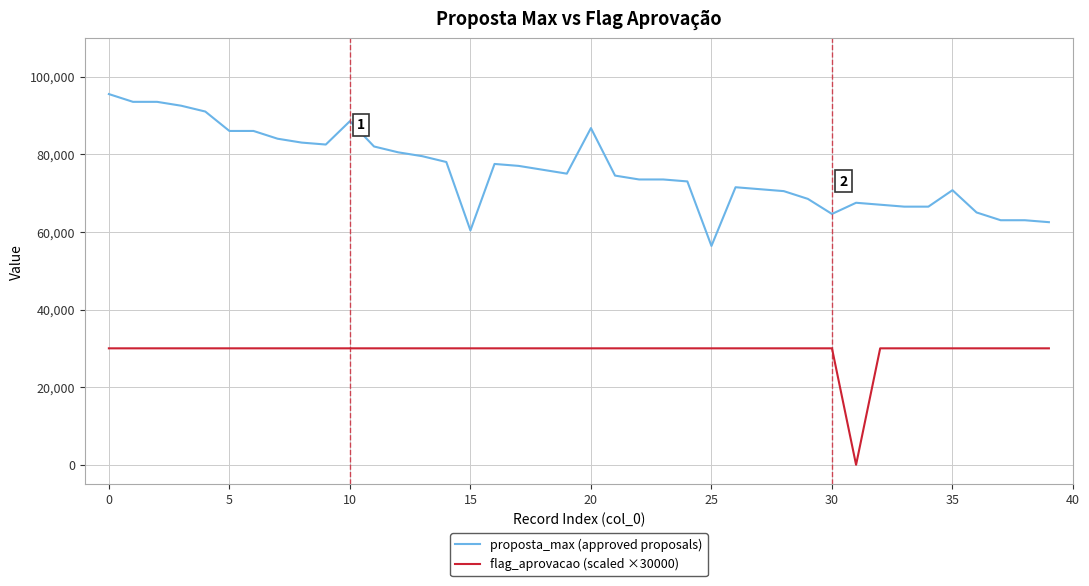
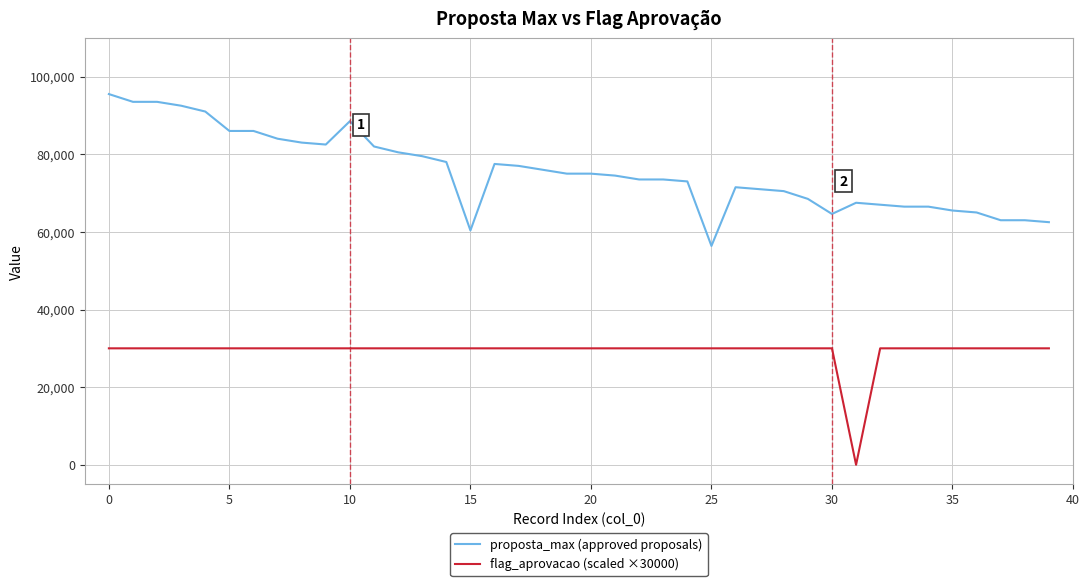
  {
    "proposta_max (approved proposals)": {
      "0": "96,000",
      "5": "86,000",
      "15": "60,000",
-     "20": "87,000",
+     "20": "75,000",
      "25": "56,000",
      "30": "65,000",
-     "35": "71,000"
+     "35": "66,000"
    },
    "flag_aprovacao (scaled ×30000)": {
      "0": "30,000",
      "5": "30,000",
      "10": "30,000",
      "15": "30,000",
      "20": "30,000",
      "25": "30,000",
      "30": "30,000",
      "35": "30,000"
    }
  }
